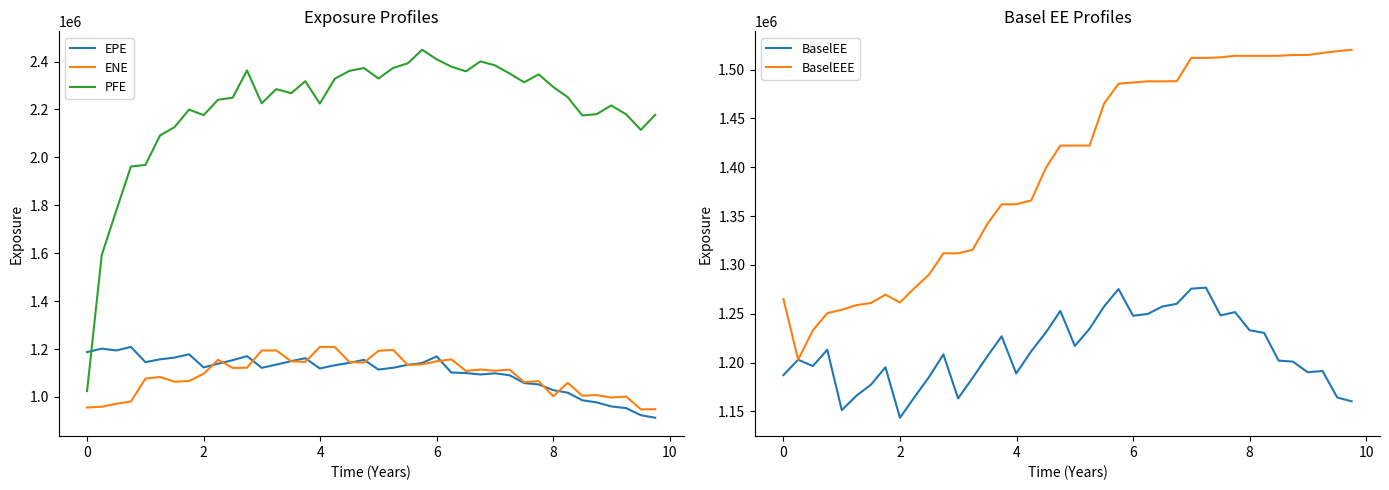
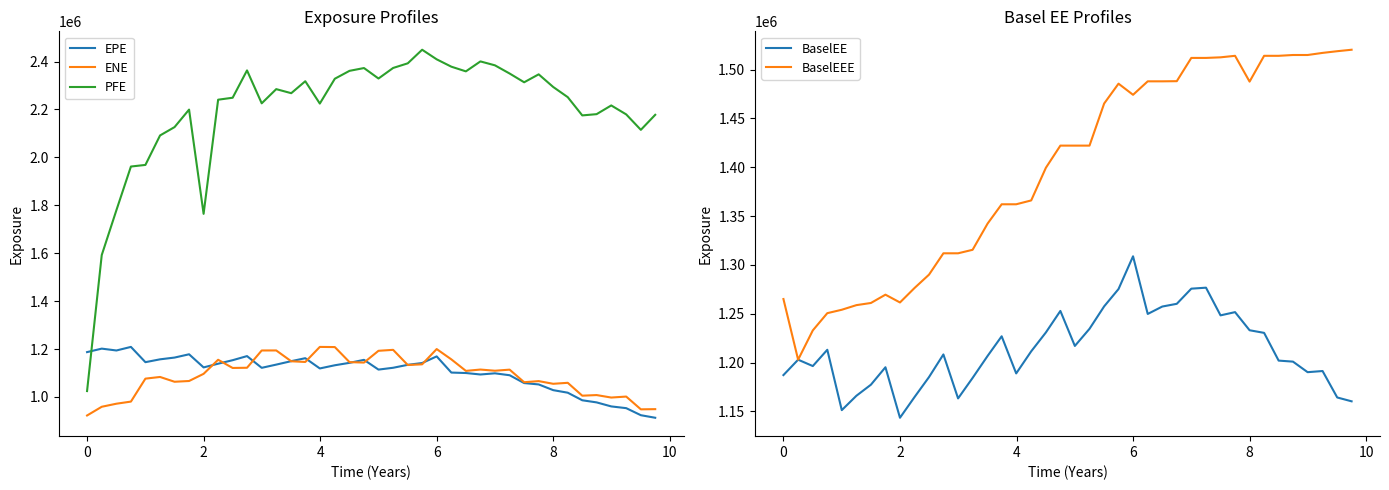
  {
    "Exposure Profiles": {
      "EPE": {
        "0": 1190000,
        "2": 1120000,
        "6": 1170000,
        "8": 1030000
      },
      "ENE": {
-       "0": 960000,
+       "0": 920000,
        "2": 1100000,
-       "6": 1150000,
-       "8": 1000000
+       "6": 1200000,
+       "8": 1060000
      },
      "PFE": {
        "0": 1020000,
-       "2": 2180000,
+       "2": 1760000,
        "6": 2410000,
        "8": 2290000
      }
    },
    "Basel EE Profiles": {
      "BaselEE": {
        "0": 1190000,
        "2": 1140000,
-       "6": 1250000,
+       "6": 1310000,
        "8": 1230000
      },
      "BaselEEE": {
        "0": 1270000,
        "2": 1260000,
-       "6": 1490000,
-       "8": 1510000
+       "6": 1470000,
+       "8": 1490000
      }
    }
  }
